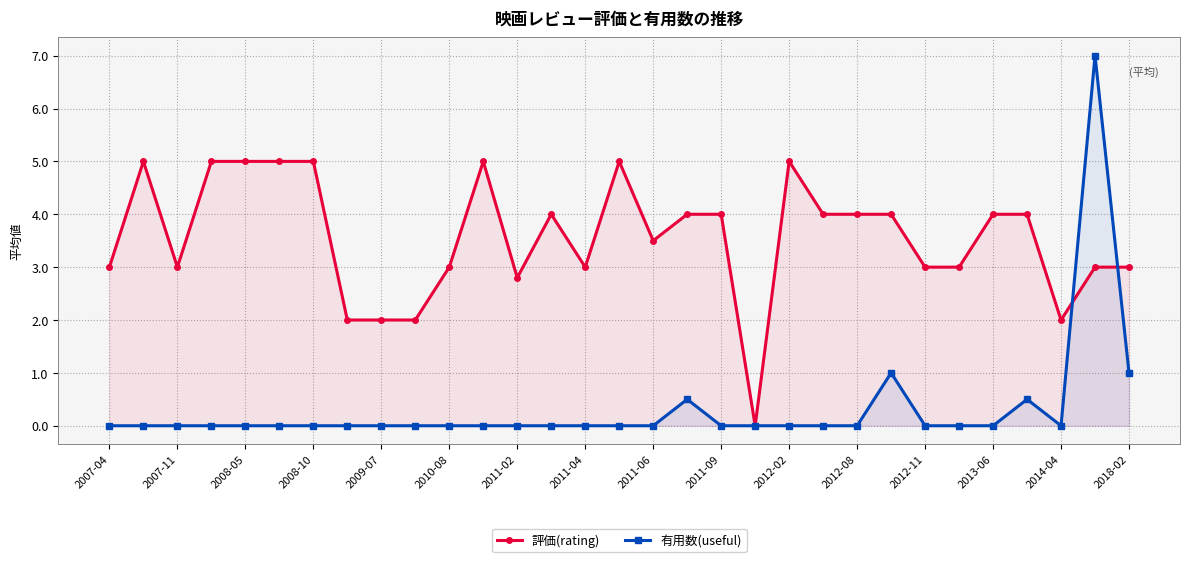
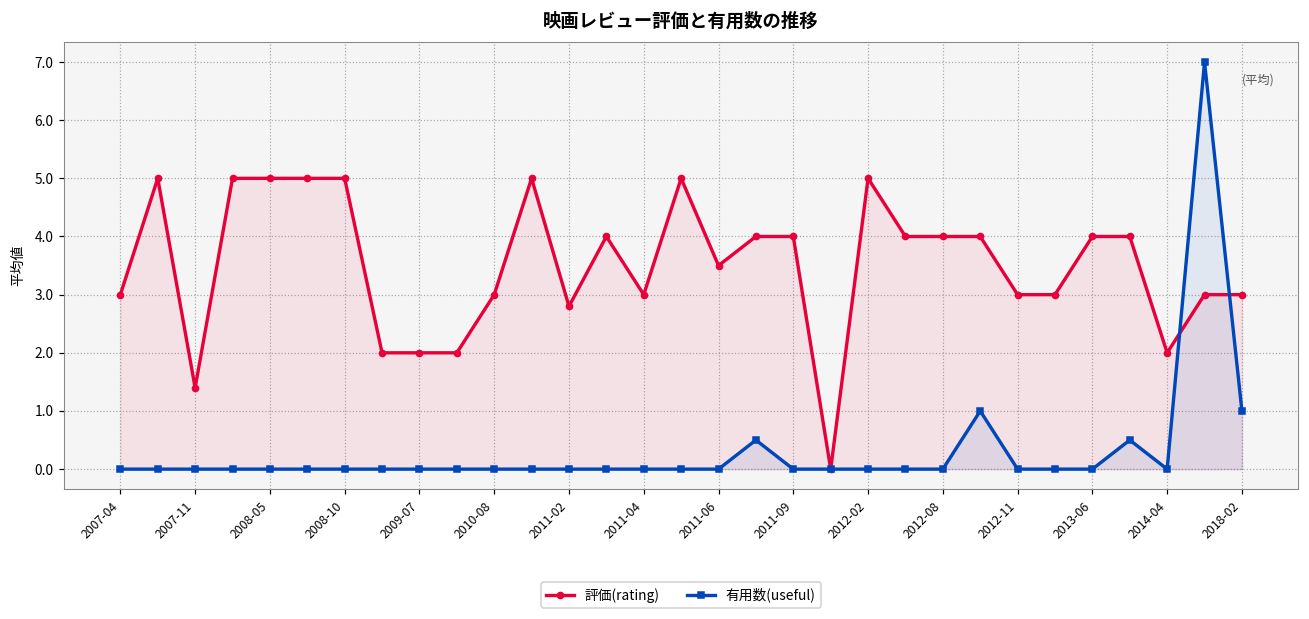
  {
    "評価(rating)": {
      "2007-04": 3.0,
-     "2007-11": 3.0,
+     "2007-11": 1.4,
      "2008-05": 5.0,
      "2008-10": 5.0,
      "2009-07": 2.0,
      "2010-08": 3.0,
      "2011-02": 2.8,
      "2011-04": 3.0,
      "2011-06": 3.5,
      "2011-09": 4.0,
      "2012-02": 5.0,
      "2012-08": 4.0,
      "2012-11": 3.0,
      "2013-06": 4.0,
      "2014-04": 2.0,
      "2018-02": 3.0
    },
    "有用数(useful)": {
      "2007-04": 0.0,
      "2007-11": 0.0,
      "2008-05": 0.0,
      "2008-10": 0.0,
      "2009-07": 0.0,
      "2010-08": 0.0,
      "2011-02": 0.0,
      "2011-04": 0.0,
      "2011-06": 0.0,
      "2011-09": 0.0,
      "2012-02": 0.0,
      "2012-08": 0.0,
      "2012-11": 0.0,
      "2013-06": 0.0,
      "2014-04": 0.0,
      "2018-02": 1.0
    }
  }
